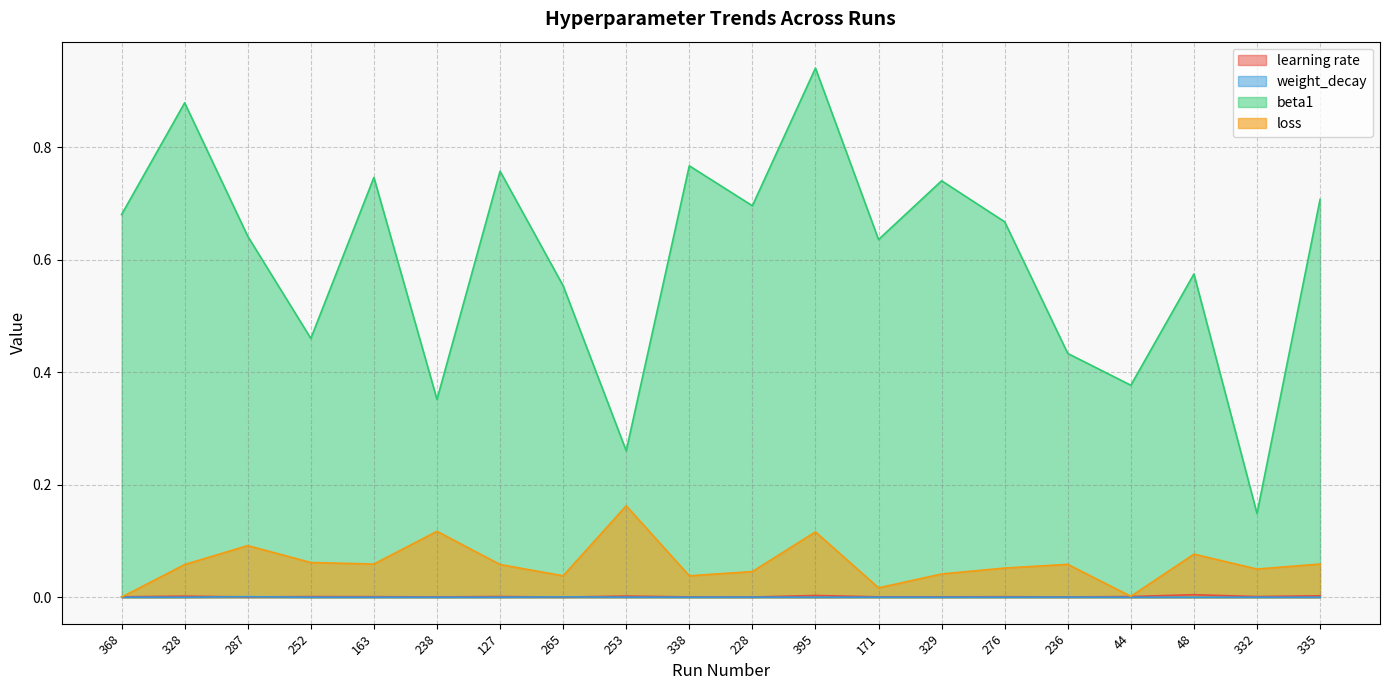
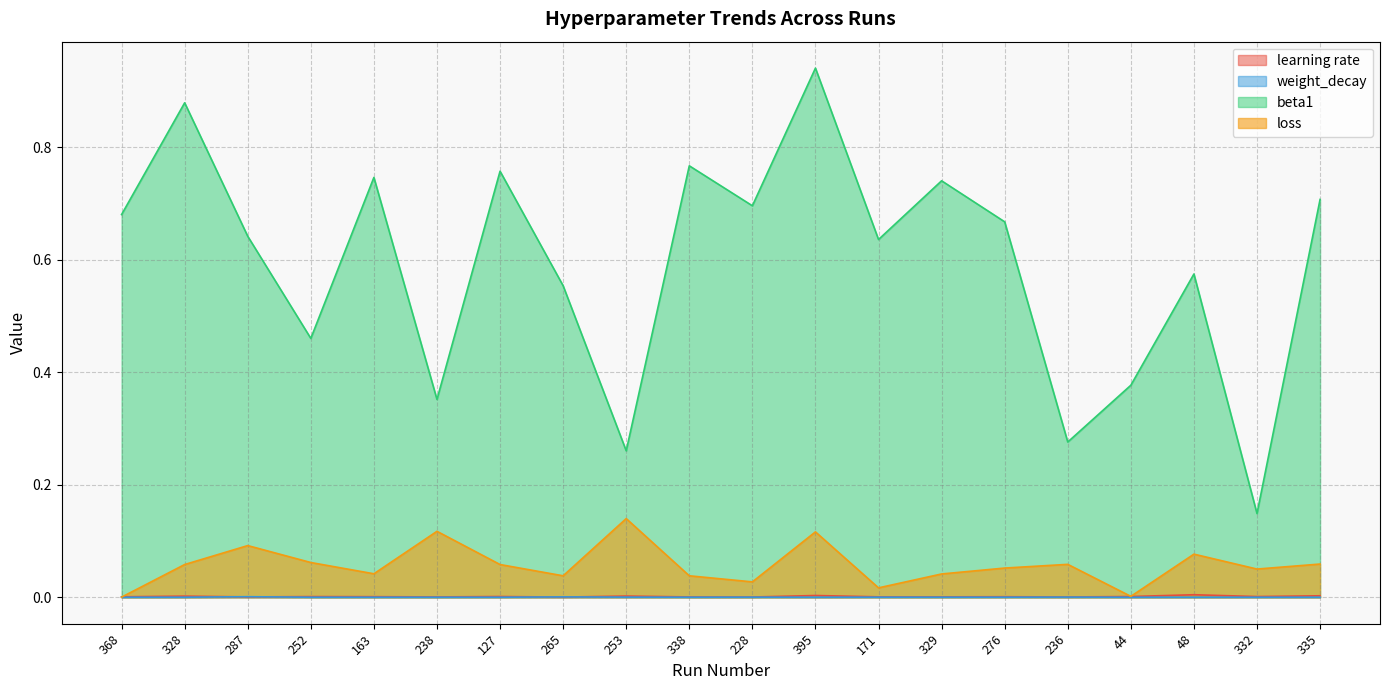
  {
    "beta1": {
      "368": 0.68,
      "328": 0.88,
      "287": 0.64,
      "252": 0.46,
      "163": 0.75,
      "238": 0.35,
      "127": 0.76,
      "265": 0.55,
      "253": 0.26,
      "338": 0.77,
      "228": 0.70,
      "395": 0.94,
      "171": 0.64,
      "329": 0.74,
      "276": 0.67,
-     "236": 0.43,
+     "236": 0.28,
      "44": 0.38,
      "48": 0.57,
      "332": 0.15,
      "335": 0.71
    },
    "loss": {
      "328": 0.06,
      "287": 0.09,
      "252": 0.06,
-     "163": 0.06,
+     "163": 0.04,
      "238": 0.12,
      "127": 0.06,
      "265": 0.04,
-     "253": 0.16,
+     "253": 0.14,
      "338": 0.04,
-     "228": 0.05,
+     "228": 0.03,
      "395": 0.12,
      "171": 0.02,
      "329": 0.04,
      "276": 0.05,
      "236": 0.06,
      "48": 0.08,
      "332": 0.05,
      "335": 0.06
    }
  }
